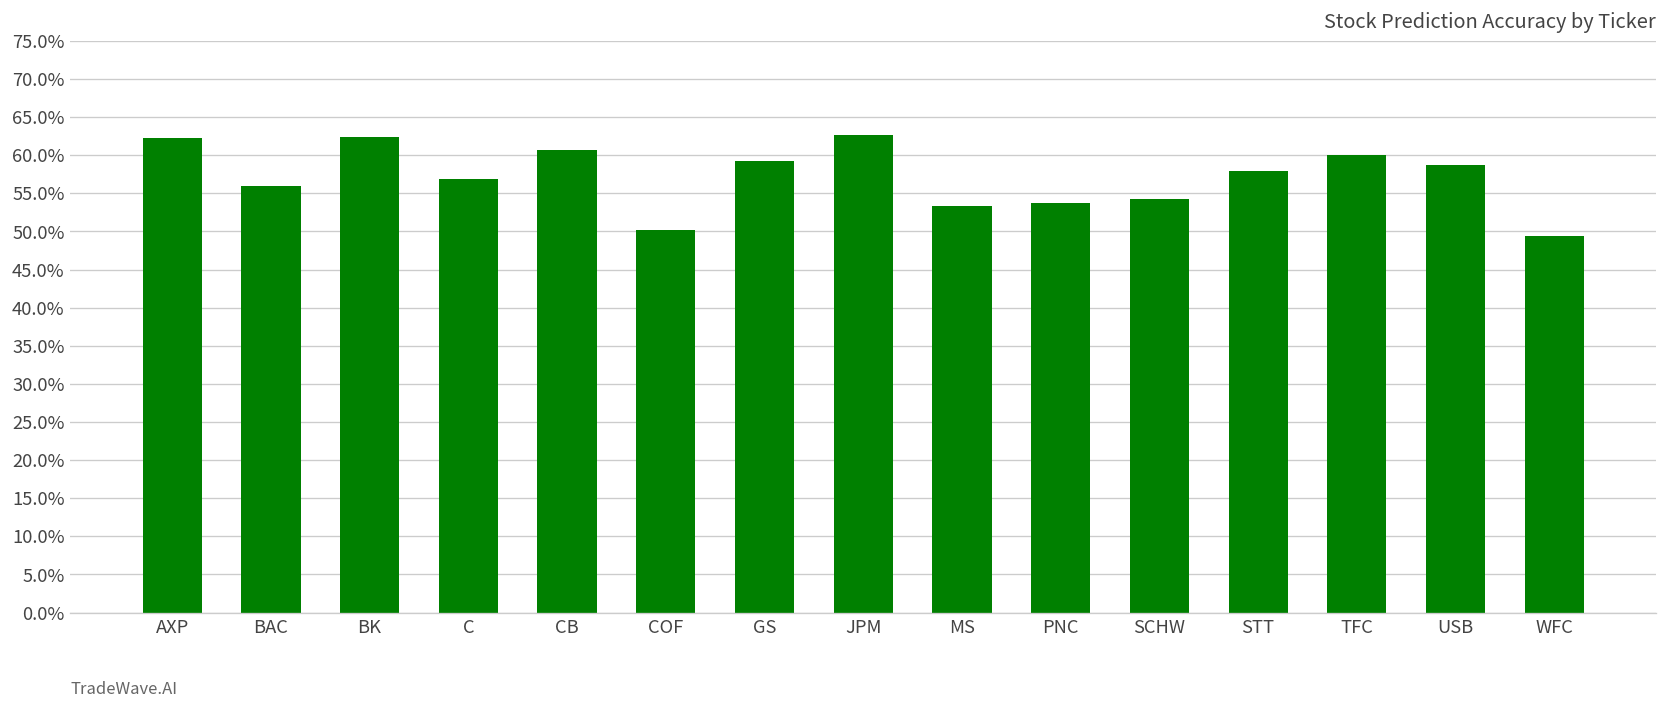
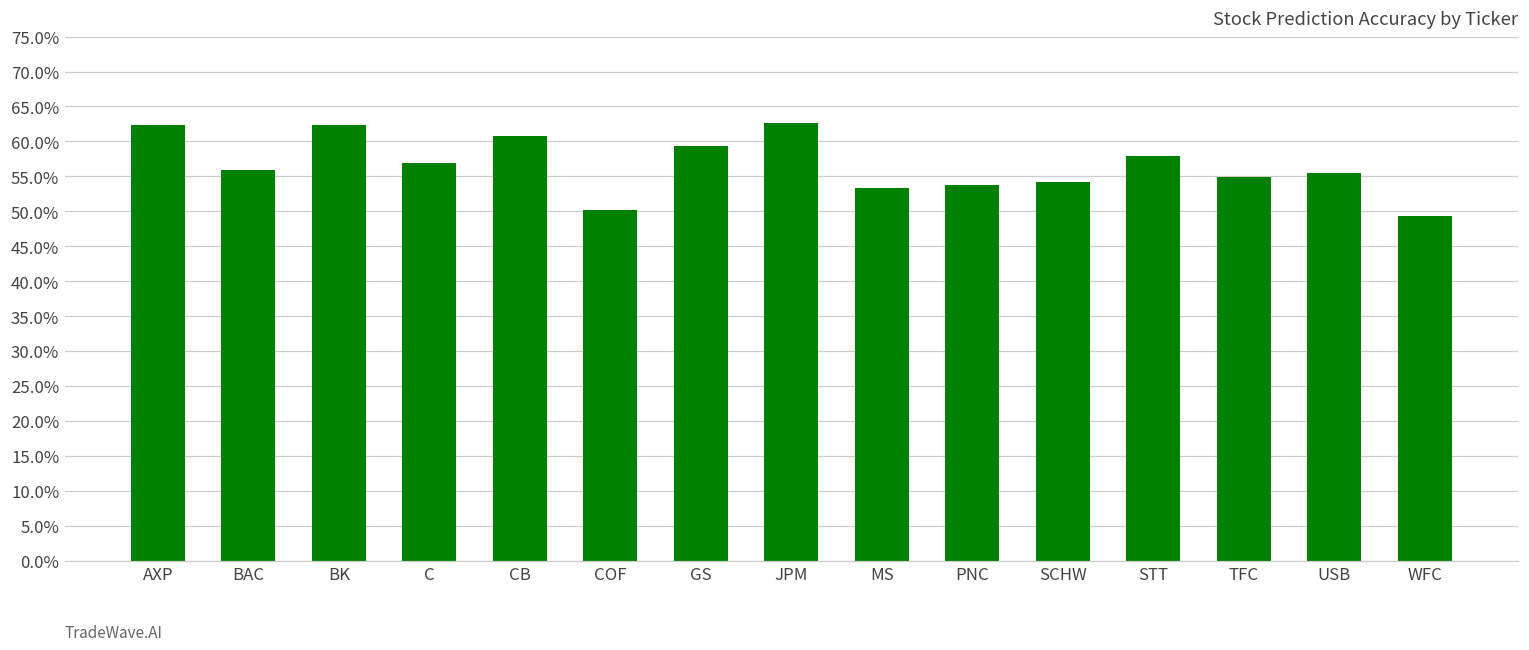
  {
    "AXP": "62%",
    "BAC": "56%",
    "BK": "62%",
    "C": "57%",
    "CB": "61%",
    "COF": "50%",
    "GS": "59%",
    "JPM": "63%",
    "MS": "53%",
    "PNC": "54%",
    "SCHW": "54%",
    "STT": "58%",
-   "TFC": "60%",
-   "USB": "59%",
+   "TFC": "55%",
+   "USB": "56%",
    "WFC": "49%"
  }
